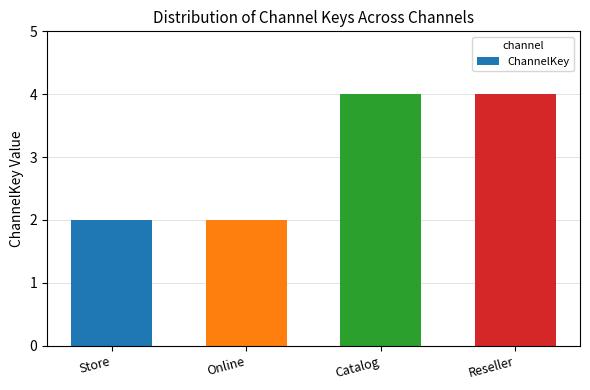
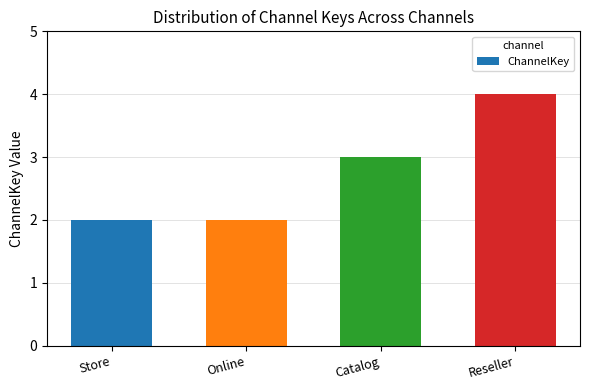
  {
    "Store": 2,
    "Online": 2,
-   "Catalog": 4,
+   "Catalog": 3,
    "Reseller": 4
  }
